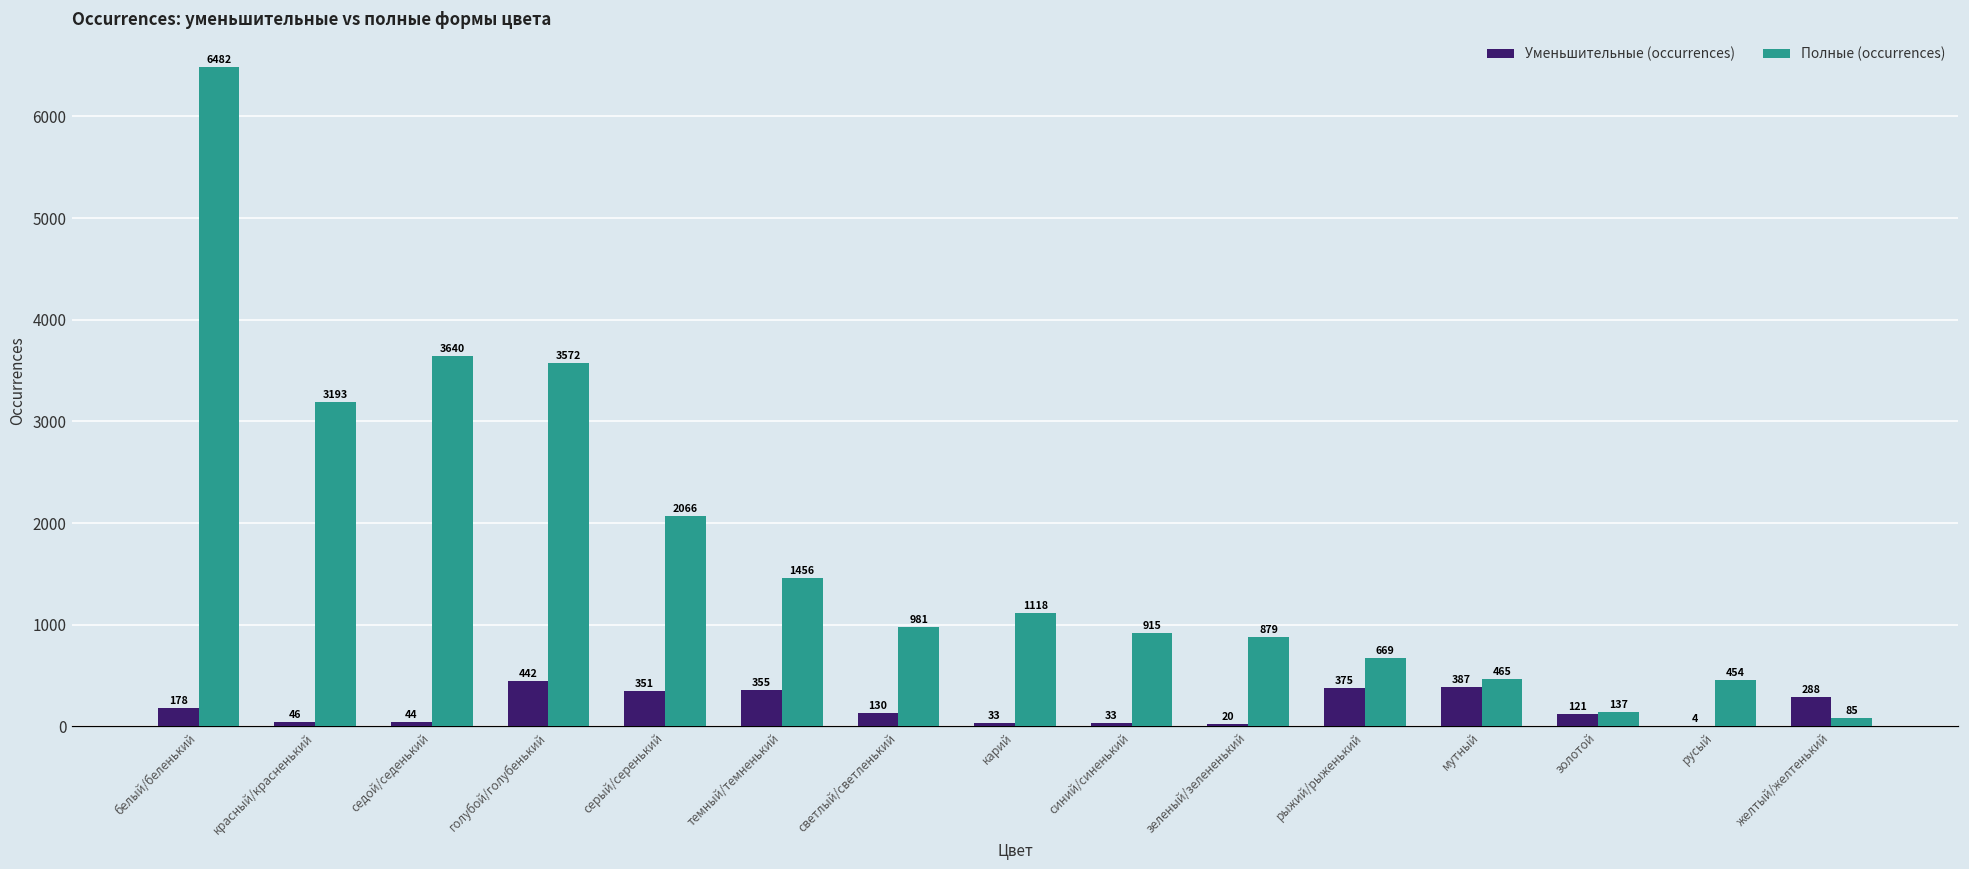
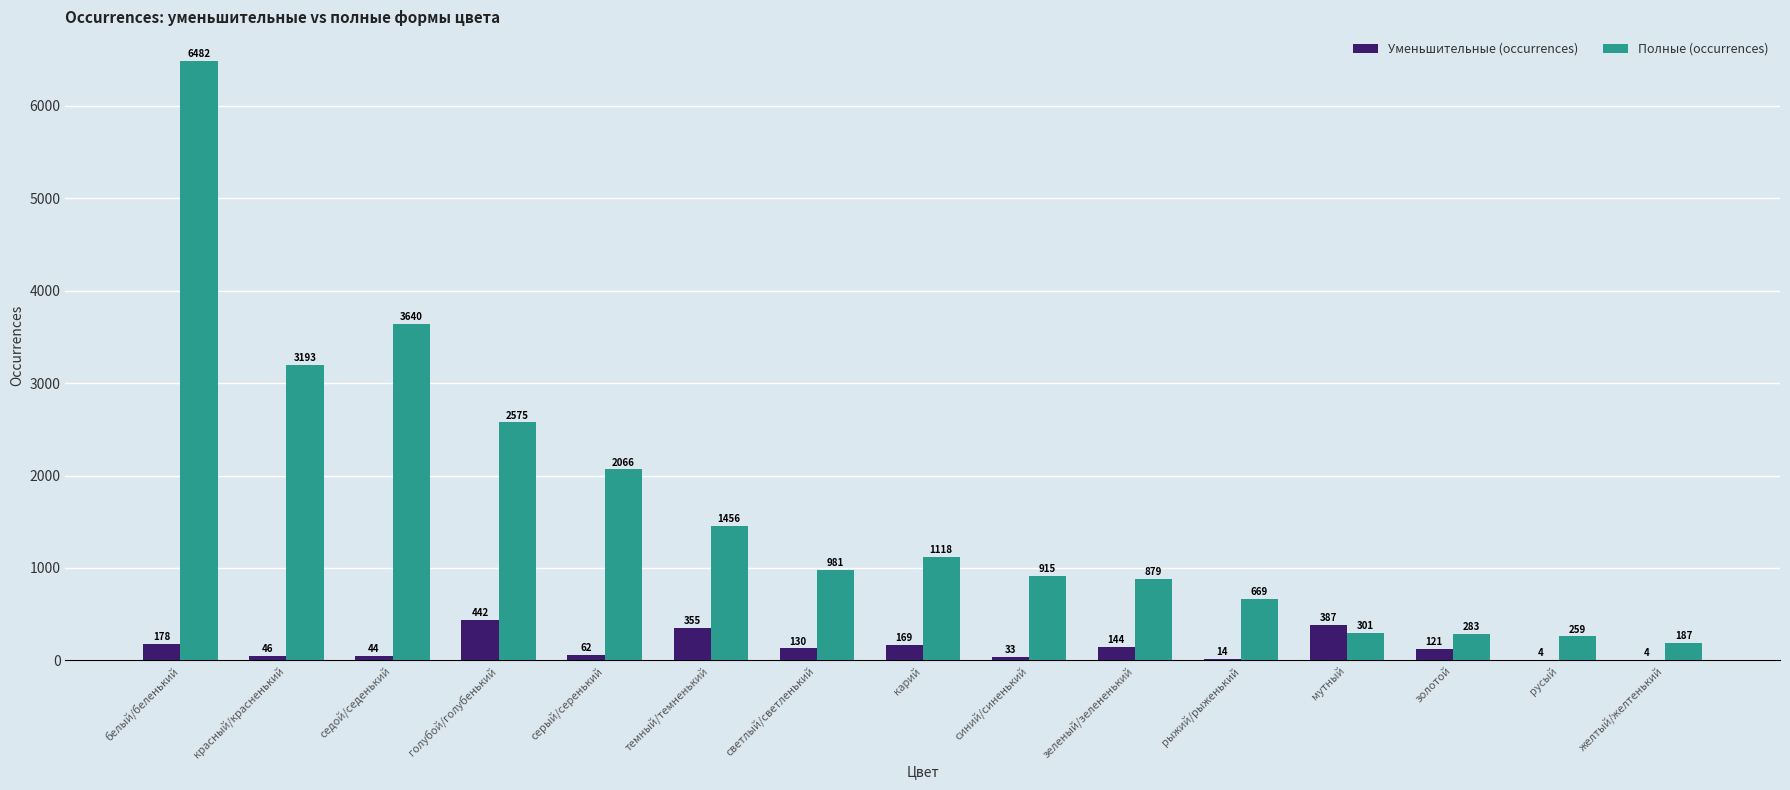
  {
    "Уменьшительные (occurrences)": {
      "белый/беленький": 178,
      "красный/красненький": 46,
      "седой/седенький": 44,
      "голубой/голубенький": 442,
-     "серый/серенький": 351,
+     "серый/серенький": 62,
      "темный/темненький": 355,
      "светлый/светленький": 130,
-     "карий": 33,
+     "карий": 169,
      "синий/синенький": 33,
-     "зеленый/зелененький": 20,
-     "рыжий/рыженький": 375,
+     "зеленый/зелененький": 144,
+     "рыжий/рыженький": 14,
      "мутный": 387,
      "золотой": 121,
      "русый": 4,
-     "желтый/желтенький": 288
+     "желтый/желтенький": 4
    },
    "Полные (occurrences)": {
      "белый/беленький": 6482,
      "красный/красненький": 3193,
      "седой/седенький": 3640,
-     "голубой/голубенький": 3572,
+     "голубой/голубенький": 2575,
      "серый/серенький": 2066,
      "темный/темненький": 1456,
      "светлый/светленький": 981,
      "карий": 1118,
      "синий/синенький": 915,
      "зеленый/зелененький": 879,
      "рыжий/рыженький": 669,
-     "мутный": 465,
-     "золотой": 137,
-     "русый": 454,
-     "желтый/желтенький": 85
+     "мутный": 301,
+     "золотой": 283,
+     "русый": 259,
+     "желтый/желтенький": 187
    }
  }
